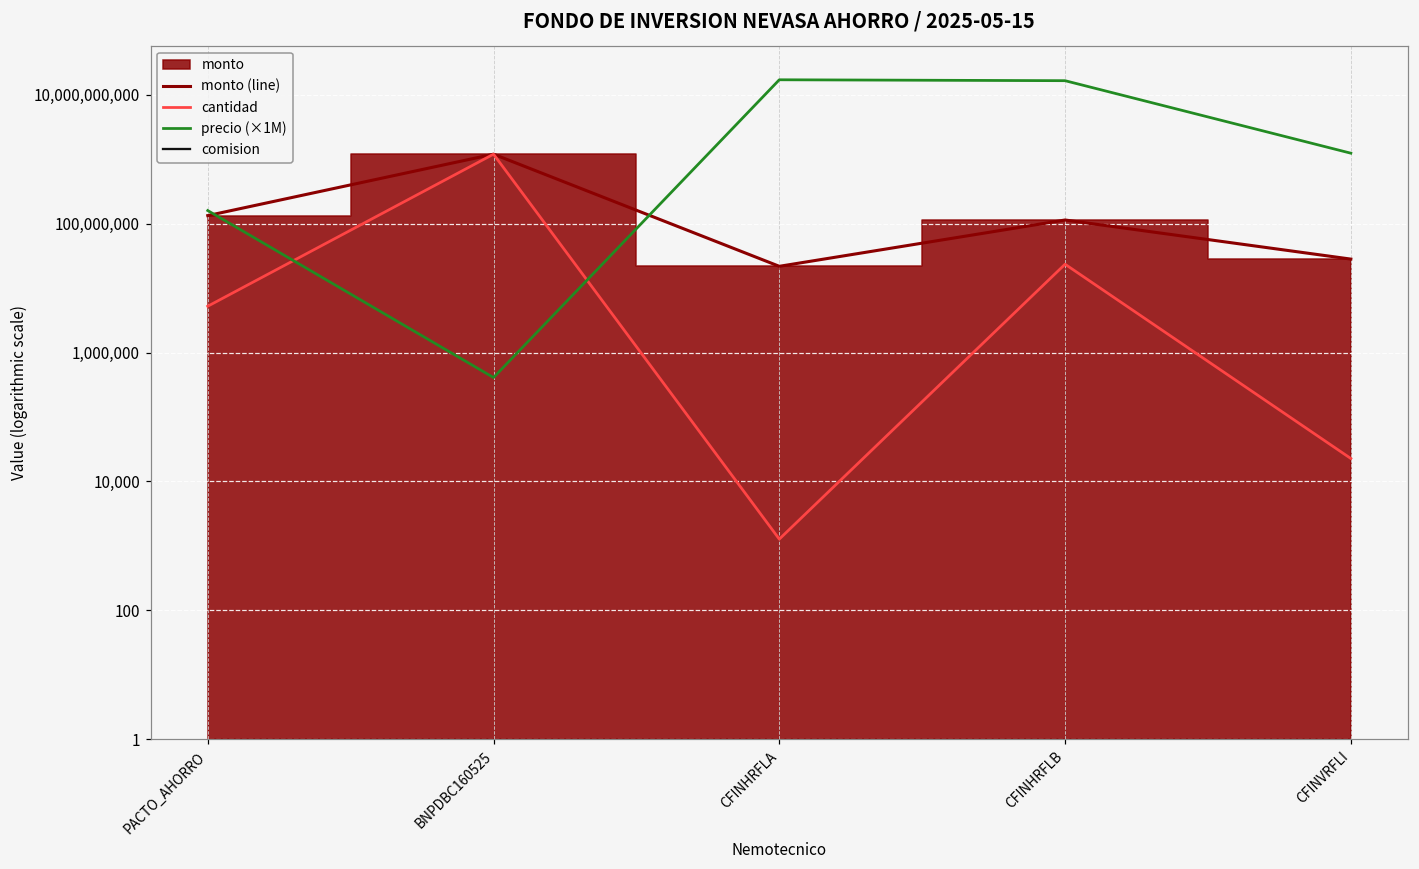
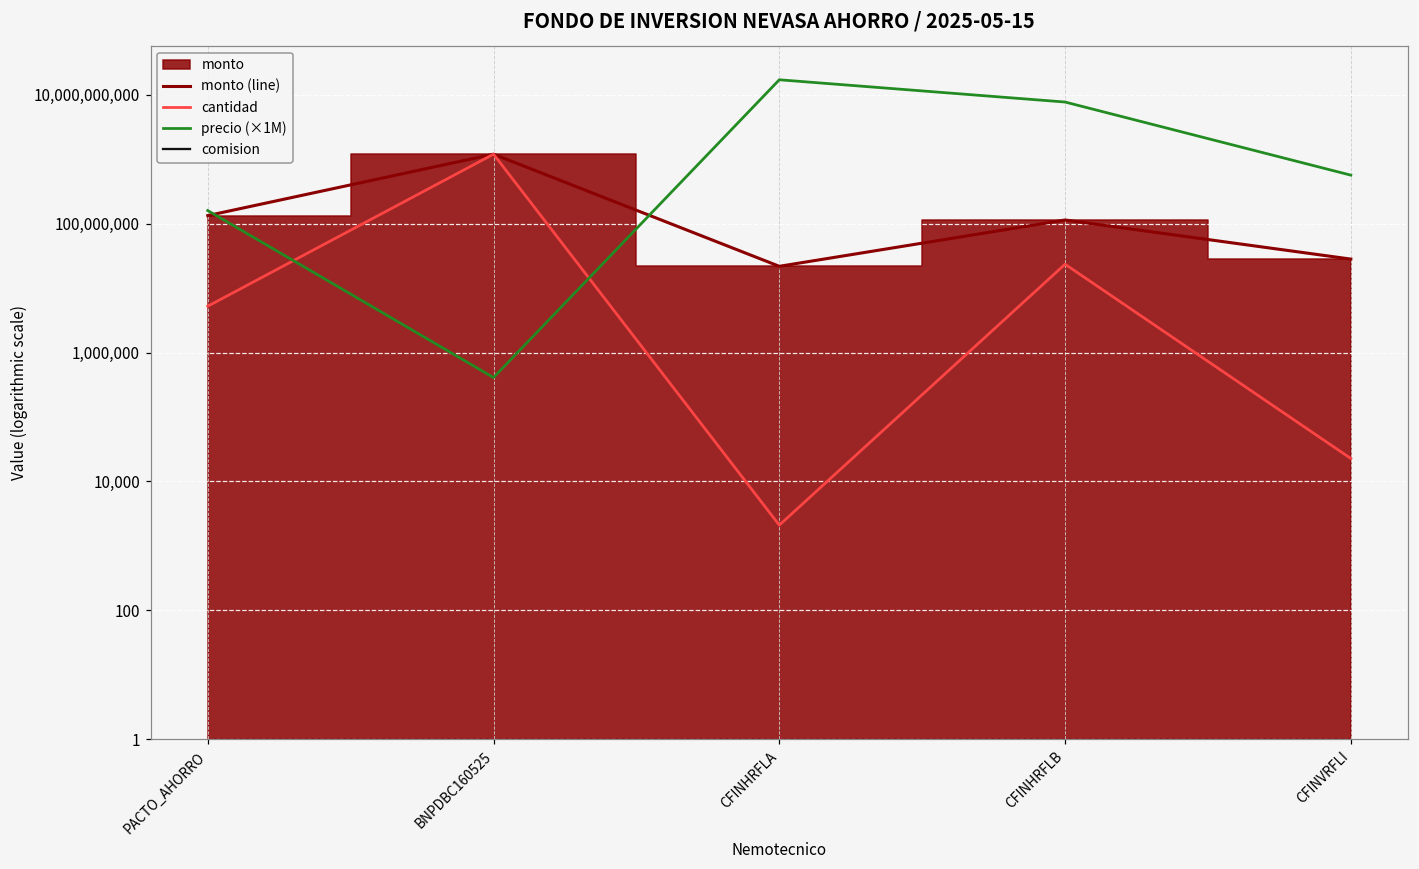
  {
    "cantidad": {
      "PACTO_AHORRO": "5,000,000",
-     "CFINHRFLA": "1,300",
+     "CFINHRFLA": "2,100",
      "CFINHRFLB": "24,000,000",
      "CFINVRFLI": "23,000"
    },
    "precio (×1M)": {
      "PACTO_AHORRO": "160,000,000",
      "BNPDBC160525": "400,000",
      "CFINHRFLA": "17,000,000,000",
-     "CFINHRFLB": "17,000,000,000",
-     "CFINVRFLI": "1,200,000,000"
+     "CFINHRFLB": "8,000,000,000",
+     "CFINVRFLI": "600,000,000"
    }
  }
